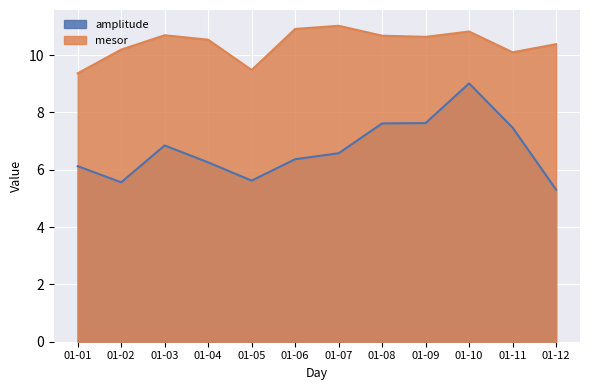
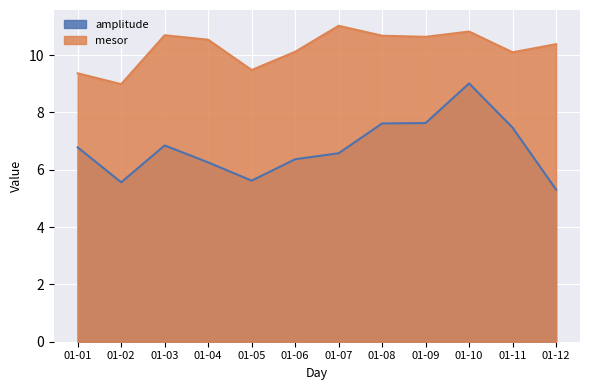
  {
    "amplitude": {
-     "01-01": 6.1,
+     "01-01": 6.8,
      "01-02": 5.6,
      "01-03": 6.8,
      "01-04": 6.3,
      "01-05": 5.6,
      "01-06": 6.4,
      "01-07": 6.6,
      "01-08": 7.6,
      "01-09": 7.6,
      "01-10": 9.0,
      "01-11": 7.5,
      "01-12": 5.3
    },
    "mesor": {
      "01-01": 9.4,
-     "01-02": 10.2,
+     "01-02": 9.0,
      "01-03": 10.7,
      "01-04": 10.5,
      "01-05": 9.5,
-     "01-06": 10.9,
+     "01-06": 10.1,
      "01-07": 11.0,
      "01-08": 10.7,
      "01-09": 10.6,
      "01-10": 10.8,
      "01-11": 10.1,
      "01-12": 10.4
    }
  }
